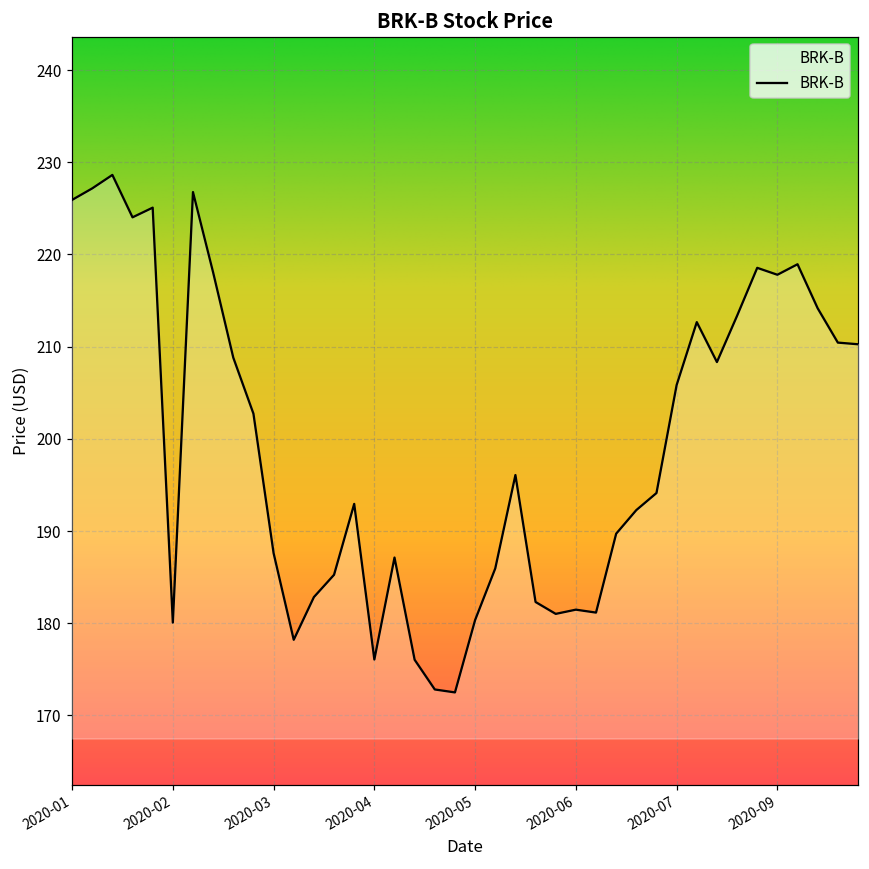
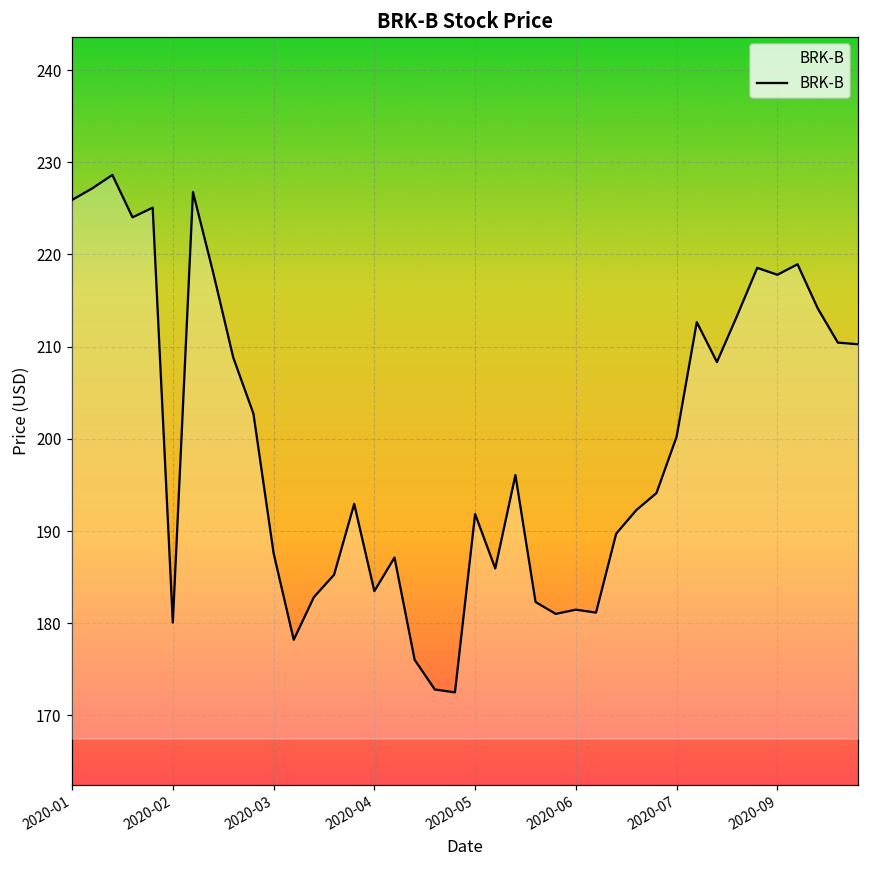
  {
    "2020-01": 226,
    "2020-02": 180,
    "2020-03": 188,
-   "2020-04": 176,
-   "2020-05": 180,
+   "2020-04": 183,
+   "2020-05": 192,
    "2020-06": 181,
-   "2020-07": 206,
+   "2020-07": 200,
    "2020-09": 218
  }
